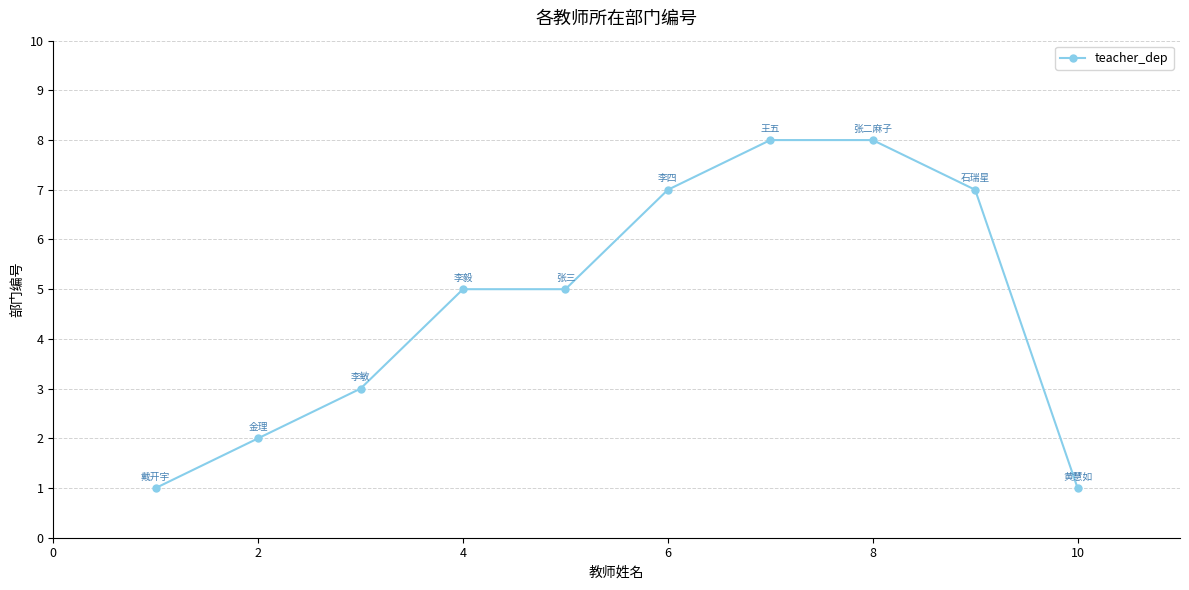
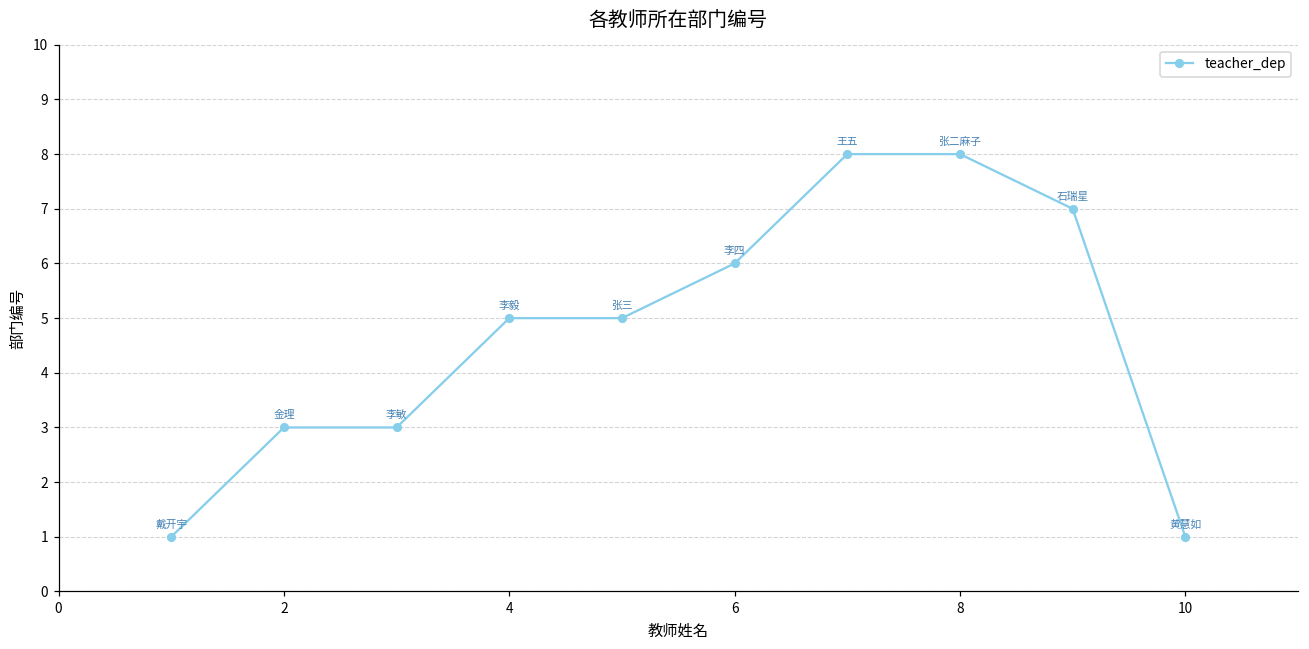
  {
-   "2": 2,
+   "2": 3,
    "4": 5,
-   "6": 7,
+   "6": 6,
    "8": 8,
    "10": 1
  }
